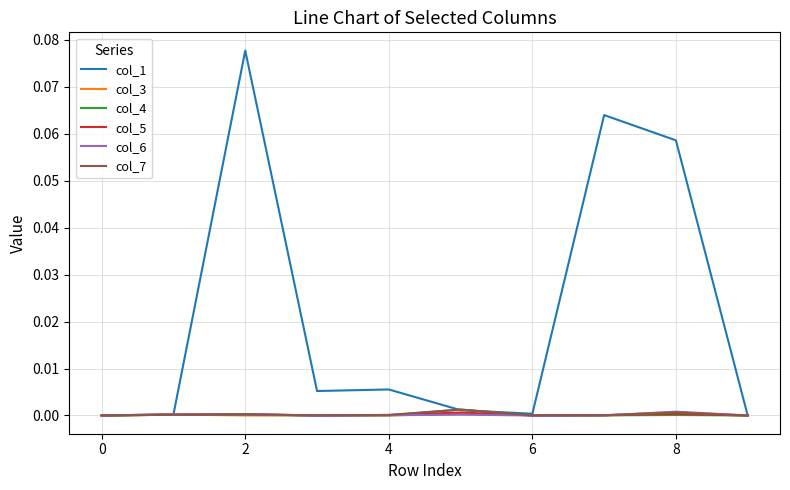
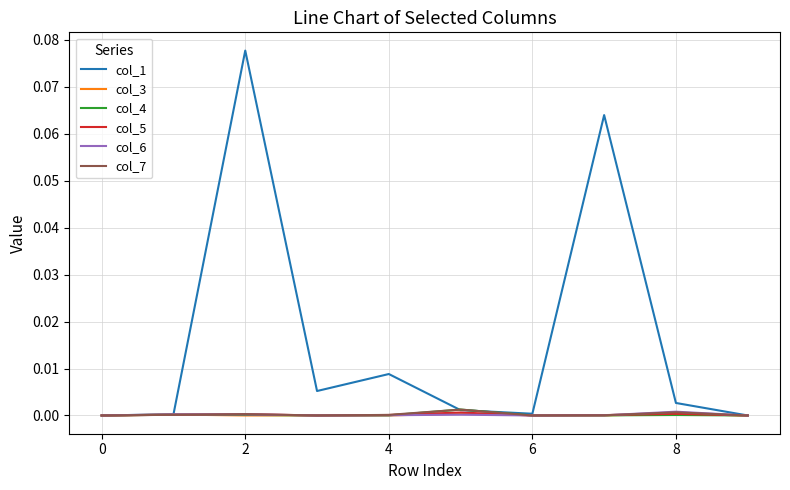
  {
    "col_1": {
      "2": 0.078,
-     "4": 0.006,
-     "8": 0.059
+     "4": 0.009,
+     "8": 0.003
    }
  }
